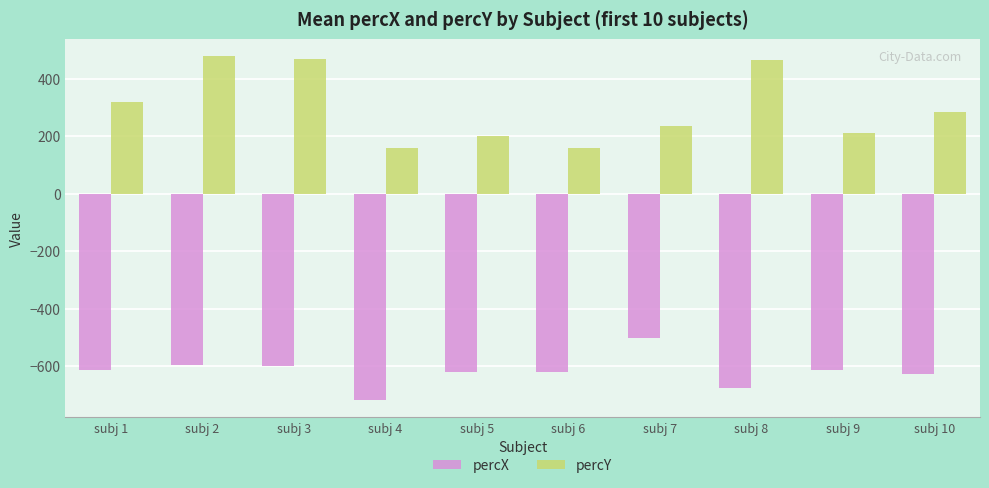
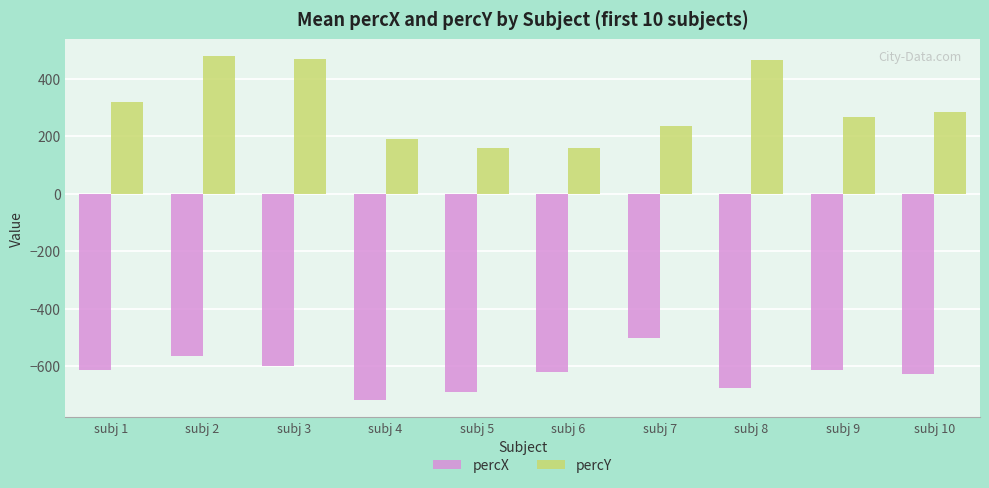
  {
    "percX": {
      "subj 1": -610,
-     "subj 2": -600,
+     "subj 2": -560,
      "subj 3": -600,
      "subj 4": -720,
-     "subj 5": -620,
+     "subj 5": -690,
      "subj 6": -620,
      "subj 7": -500,
      "subj 8": -680,
      "subj 9": -620,
      "subj 10": -630
    },
    "percY": {
      "subj 1": 320,
      "subj 2": 480,
      "subj 3": 470,
-     "subj 4": 160,
-     "subj 5": 200,
+     "subj 4": 190,
+     "subj 5": 160,
      "subj 6": 160,
      "subj 7": 240,
      "subj 8": 470,
-     "subj 9": 210,
+     "subj 9": 270,
      "subj 10": 280
    }
  }
